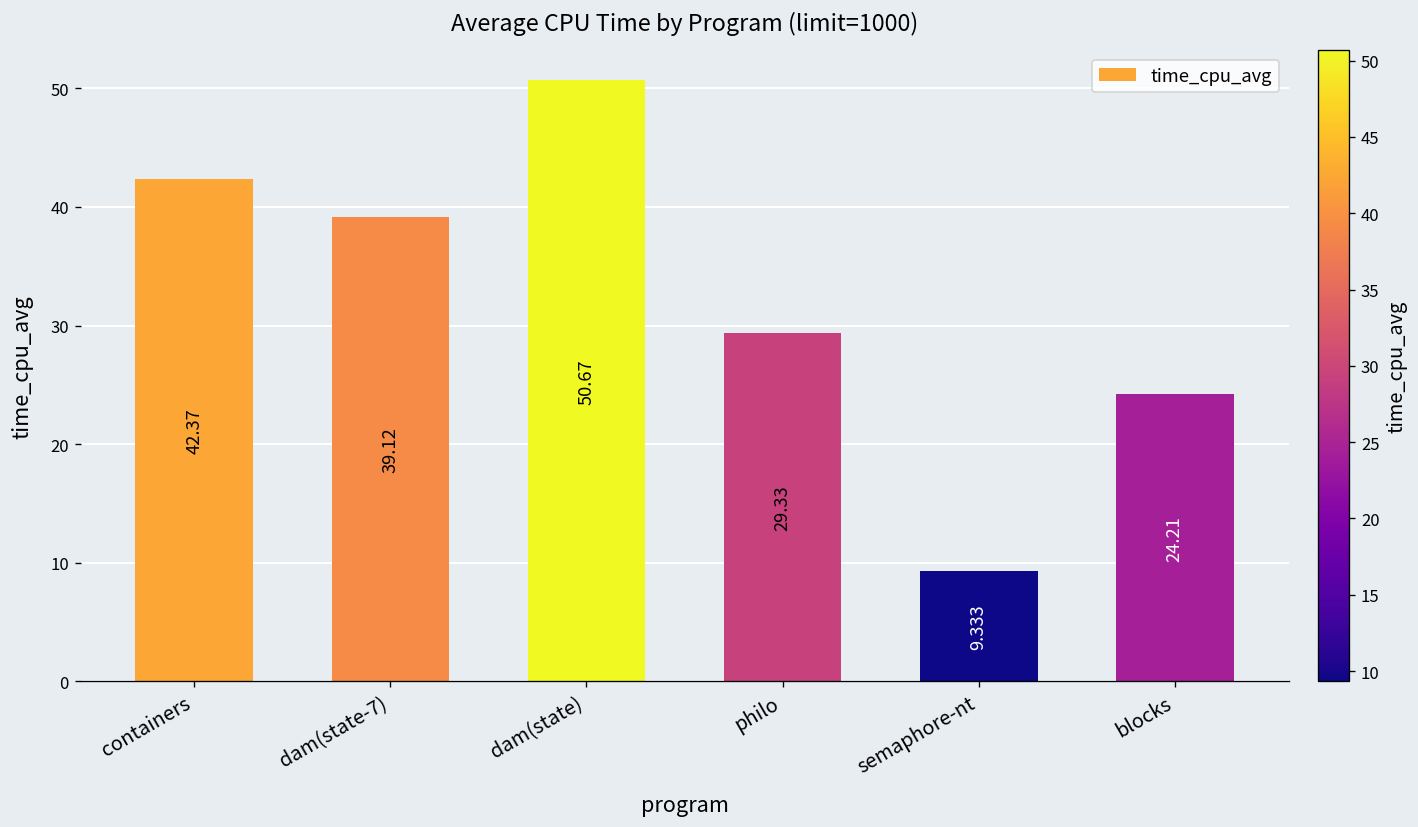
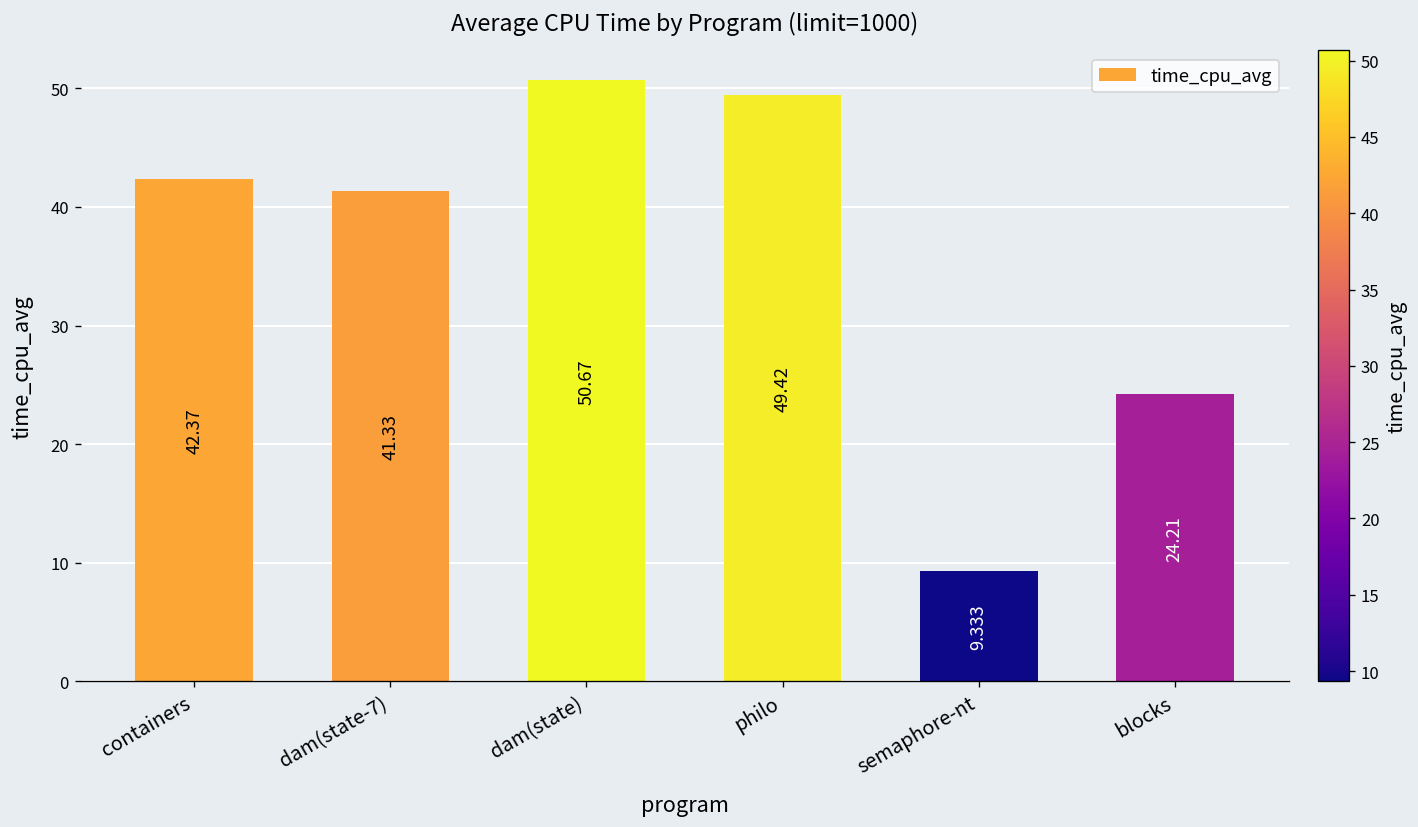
  {
    "containers": 42.37,
-   "dam(state-7)": 39.12,
+   "dam(state-7)": 41.33,
    "dam(state)": 50.67,
-   "philo": 29.33,
+   "philo": 49.42,
    "semaphore-nt": 9.333,
    "blocks": 24.21
  }
